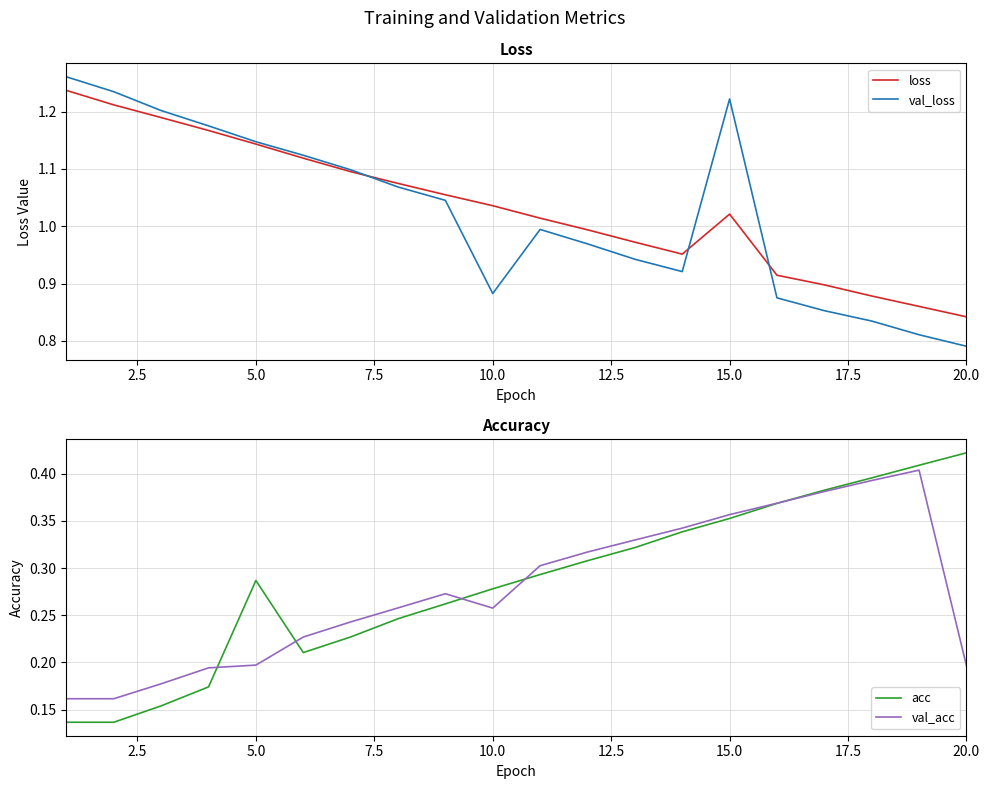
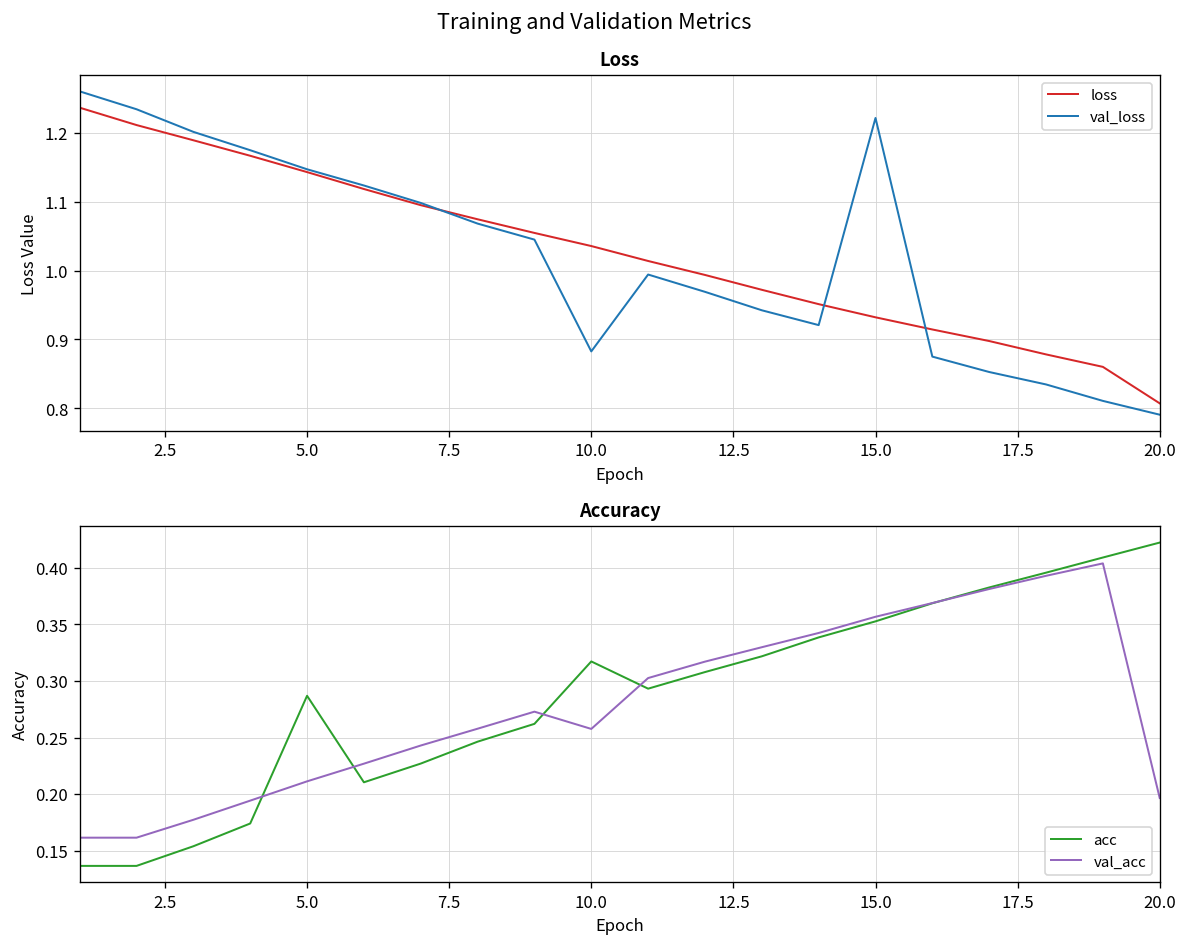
  {
    "Loss": {
      "loss": {
        "10.0": 1.04,
-       "15.0": 1.02,
-       "20.0": 0.84
+       "15.0": 0.93,
+       "20.0": 0.81
      },
      "val_loss": {
        "10.0": 0.88,
        "15.0": 1.22,
        "20.0": 0.79
      }
    },
    "Accuracy": {
      "acc": {
        "5.0": 0.29,
-       "10.0": 0.28,
+       "10.0": 0.32,
        "15.0": 0.35,
        "20.0": 0.42
      },
      "val_acc": {
-       "5.0": 0.20,
+       "5.0": 0.21,
        "10.0": 0.26,
        "15.0": 0.36,
        "20.0": 0.20
      }
    }
  }
